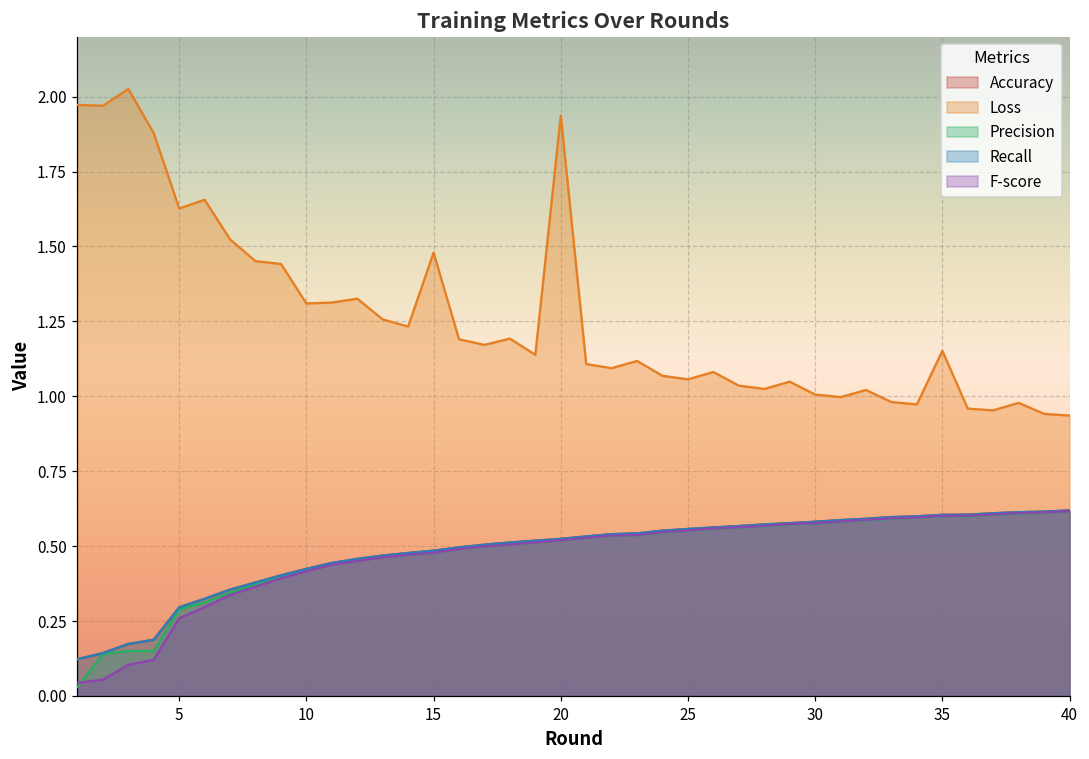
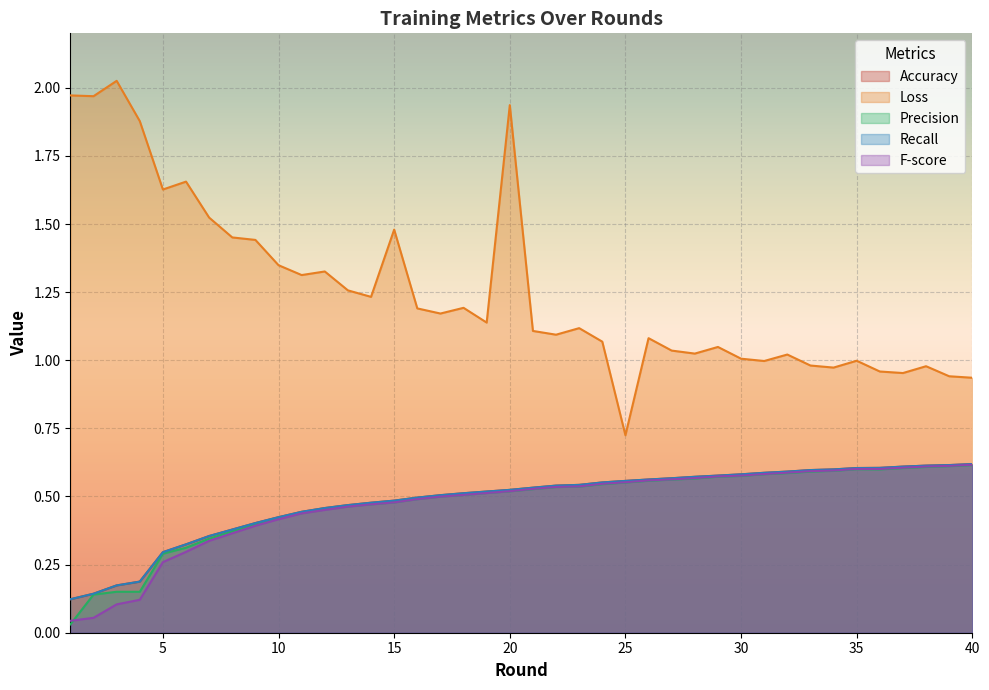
  {
    "Loss": {
      "5": 1.63,
-     "10": 1.31,
+     "10": 1.35,
      "15": 1.48,
      "20": 1.94,
-     "25": 1.06,
+     "25": 0.72,
      "30": 1.01,
-     "35": 1.15,
+     "35": 1.00,
      "40": 0.94
    },
    "F-score": {
      "5": 0.26
    }
  }
